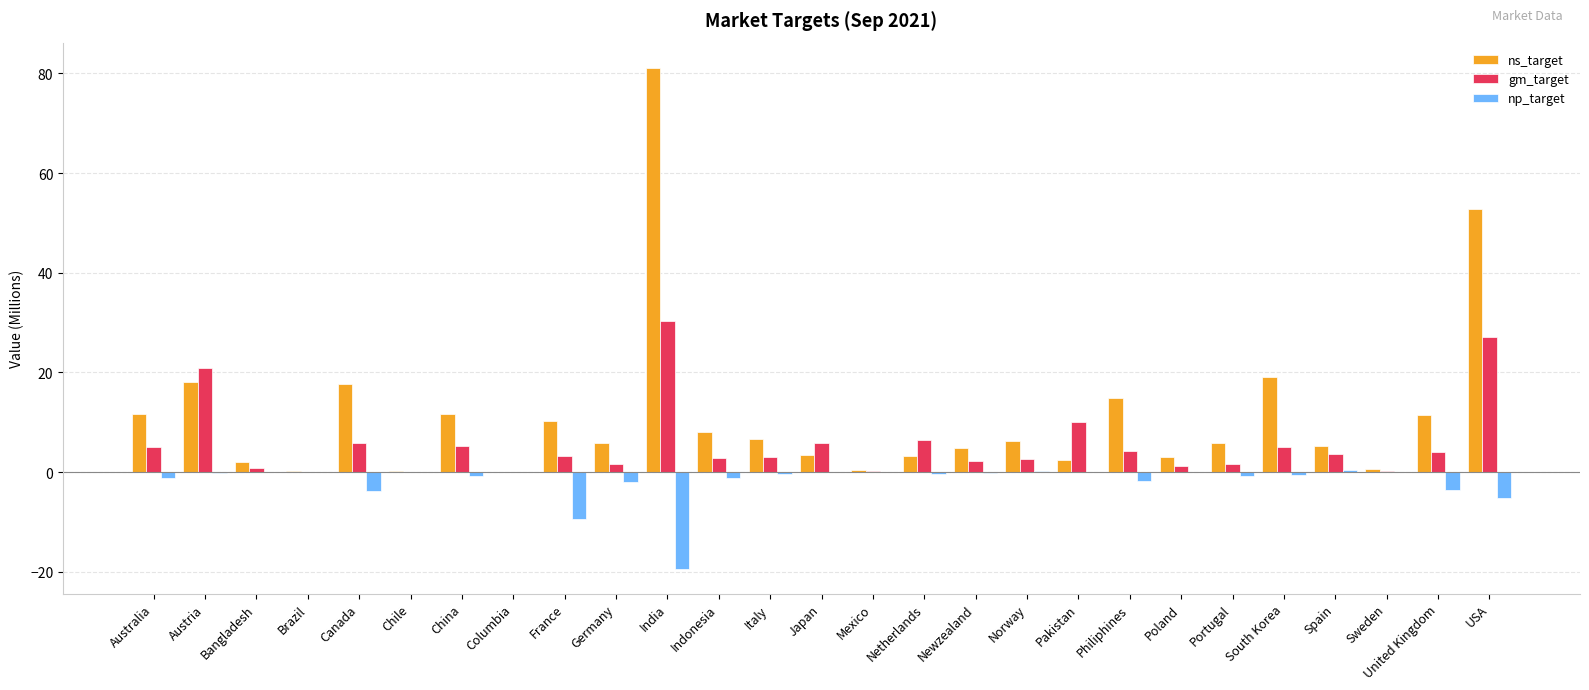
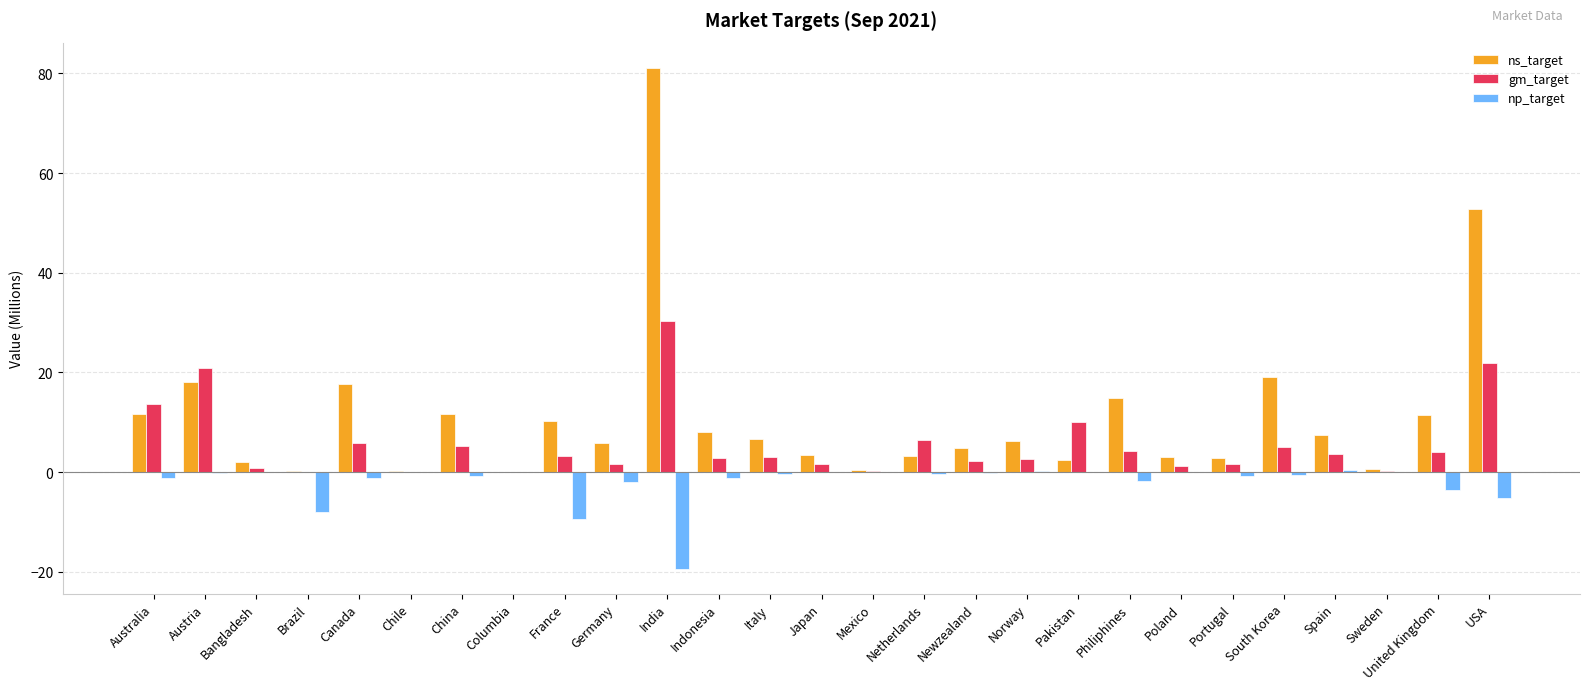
  {
    "ns_target": {
      "Australia": 12,
      "Austria": 18,
      "Bangladesh": 2,
      "Canada": 18,
      "China": 12,
      "France": 10,
      "Germany": 6,
      "India": 81,
      "Indonesia": 8,
      "Italy": 7,
      "Japan": 4,
      "Mexico": 1,
      "Netherlands": 3,
      "Newzealand": 5,
      "Norway": 6,
      "Pakistan": 2,
      "Philiphines": 15,
      "Poland": 3,
-     "Portugal": 6,
+     "Portugal": 3,
      "South Korea": 19,
-     "Spain": 5,
+     "Spain": 7,
      "Sweden": 1,
      "United Kingdom": 11,
      "USA": 53
    },
    "gm_target": {
-     "Australia": 5,
+     "Australia": 14,
      "Austria": 21,
      "Bangladesh": 1,
      "Canada": 6,
      "China": 5,
      "France": 3,
      "Germany": 2,
      "India": 30,
      "Indonesia": 3,
      "Italy": 3,
-     "Japan": 6,
+     "Japan": 2,
      "Netherlands": 7,
      "Newzealand": 2,
      "Norway": 3,
      "Pakistan": 10,
      "Philiphines": 4,
      "Poland": 1,
      "Portugal": 2,
      "South Korea": 5,
      "Spain": 4,
      "United Kingdom": 4,
-     "USA": 27
+     "USA": 22
    },
    "np_target": {
      "Australia": -1,
-     "Brazil": 0,
-     "Canada": -4,
+     "Brazil": -8,
+     "Canada": -1,
      "China": -1,
      "France": -9,
      "Germany": -2,
      "India": -19,
      "Indonesia": -1,
      "Philiphines": -2,
      "Portugal": -1,
      "South Korea": -1,
      "Spain": 1,
      "United Kingdom": -4,
      "USA": -5
    }
  }
